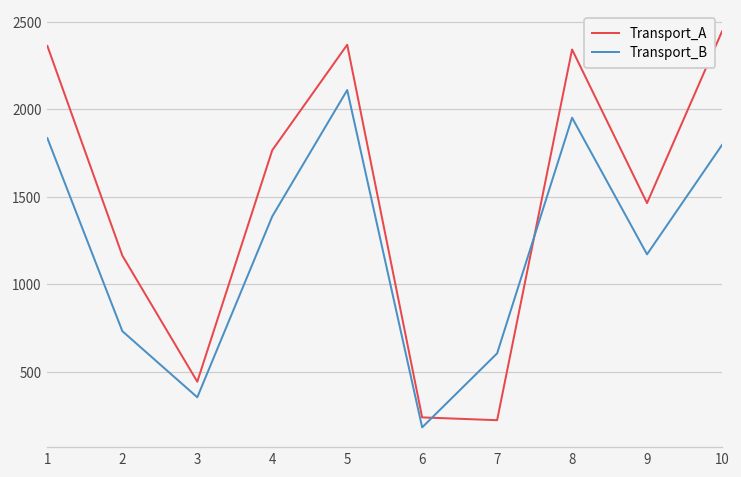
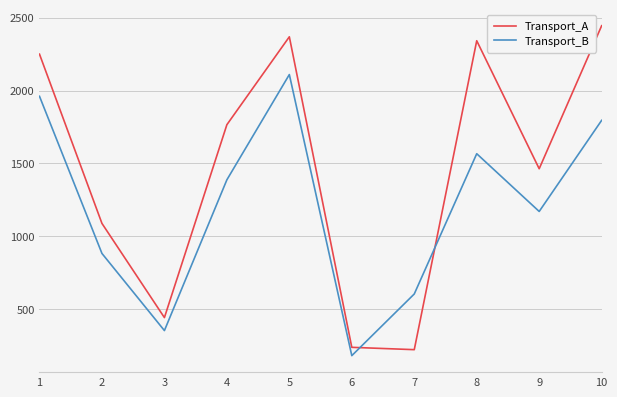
  {
    "Transport_A": {
-     "1": 2360,
-     "2": 1160,
+     "1": 2250,
+     "2": 1090,
      "3": 440,
      "4": 1770,
      "5": 2370,
      "6": 240,
      "7": 220,
      "8": 2340,
      "9": 1460,
      "10": 2450
    },
    "Transport_B": {
-     "1": 1840,
-     "2": 730,
+     "1": 1960,
+     "2": 880,
      "3": 350,
      "4": 1390,
      "5": 2110,
      "6": 180,
      "7": 610,
-     "8": 1950,
+     "8": 1570,
      "9": 1170,
      "10": 1800
    }
  }
